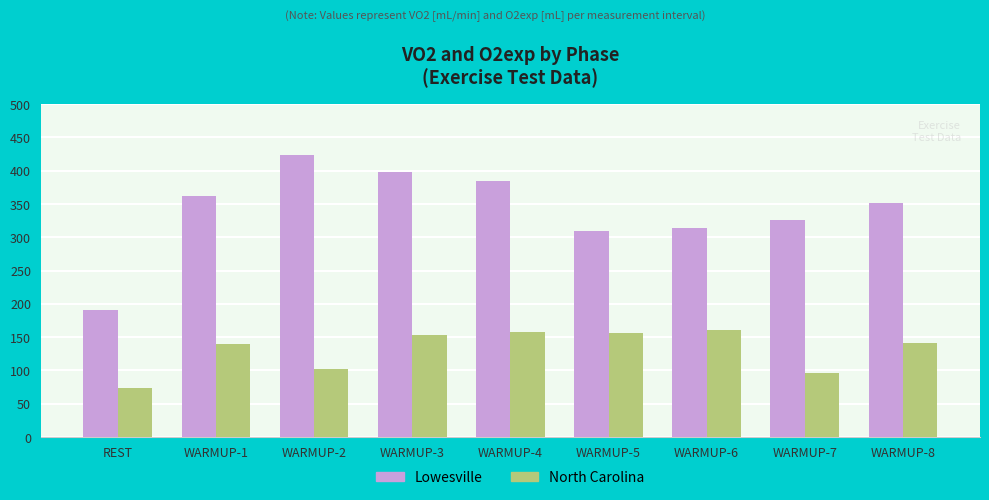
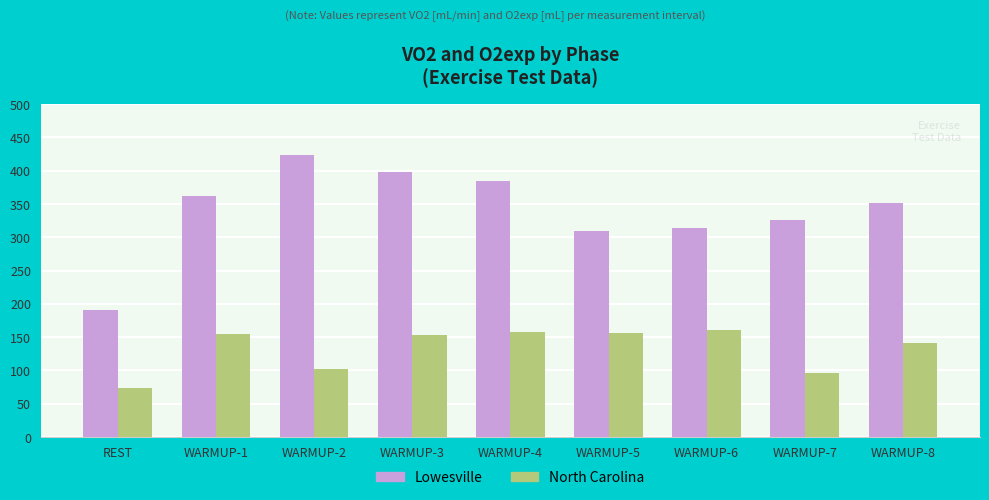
  {
    "Lowesville": {
      "REST": 190,
      "WARMUP-1": 360,
      "WARMUP-2": 420,
      "WARMUP-3": 400,
      "WARMUP-4": 380,
      "WARMUP-5": 310,
      "WARMUP-6": 310,
      "WARMUP-7": 330,
      "WARMUP-8": 350
    },
    "North Carolina": {
      "REST": 70,
-     "WARMUP-1": 140,
+     "WARMUP-1": 150,
      "WARMUP-2": 100,
      "WARMUP-3": 150,
      "WARMUP-4": 160,
      "WARMUP-5": 160,
      "WARMUP-6": 160,
      "WARMUP-7": 100,
      "WARMUP-8": 140
    }
  }
